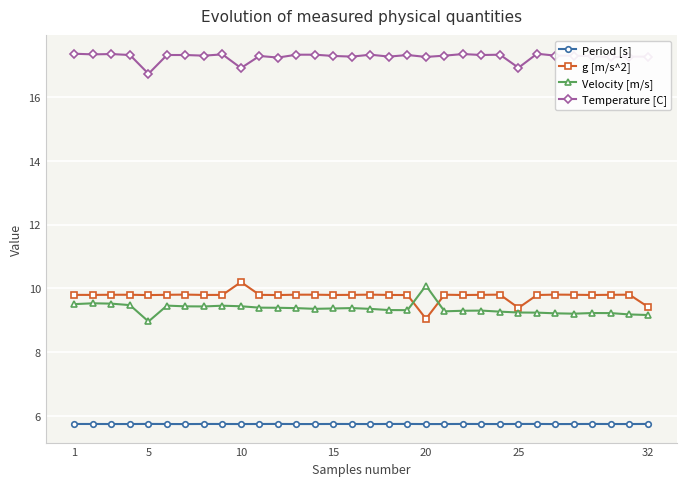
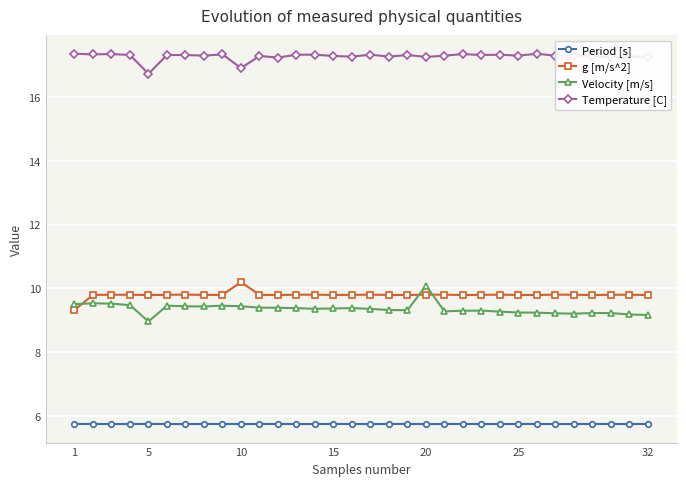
  {
    "Period [s]": {
      "1": 5.7,
      "5": 5.7,
      "10": 5.7,
      "15": 5.7,
      "20": 5.7,
      "25": 5.7,
      "32": 5.7
    },
    "g [m/s^2]": {
-     "1": 9.8,
+     "1": 9.3,
      "5": 9.8,
      "10": 10.2,
      "15": 9.8,
-     "20": 9.0,
-     "25": 9.4,
-     "32": 9.4
+     "20": 9.8,
+     "25": 9.8,
+     "32": 9.8
    },
    "Velocity [m/s]": {
      "1": 9.5,
      "5": 9.0,
      "10": 9.4,
      "15": 9.4,
      "20": 10.1,
      "25": 9.2,
      "32": 9.2
    },
    "Temperature [C]": {
      "1": 17.4,
      "5": 16.7,
      "10": 16.9,
      "15": 17.3,
      "20": 17.3,
-     "25": 16.9
+     "25": 17.3
    }
  }
